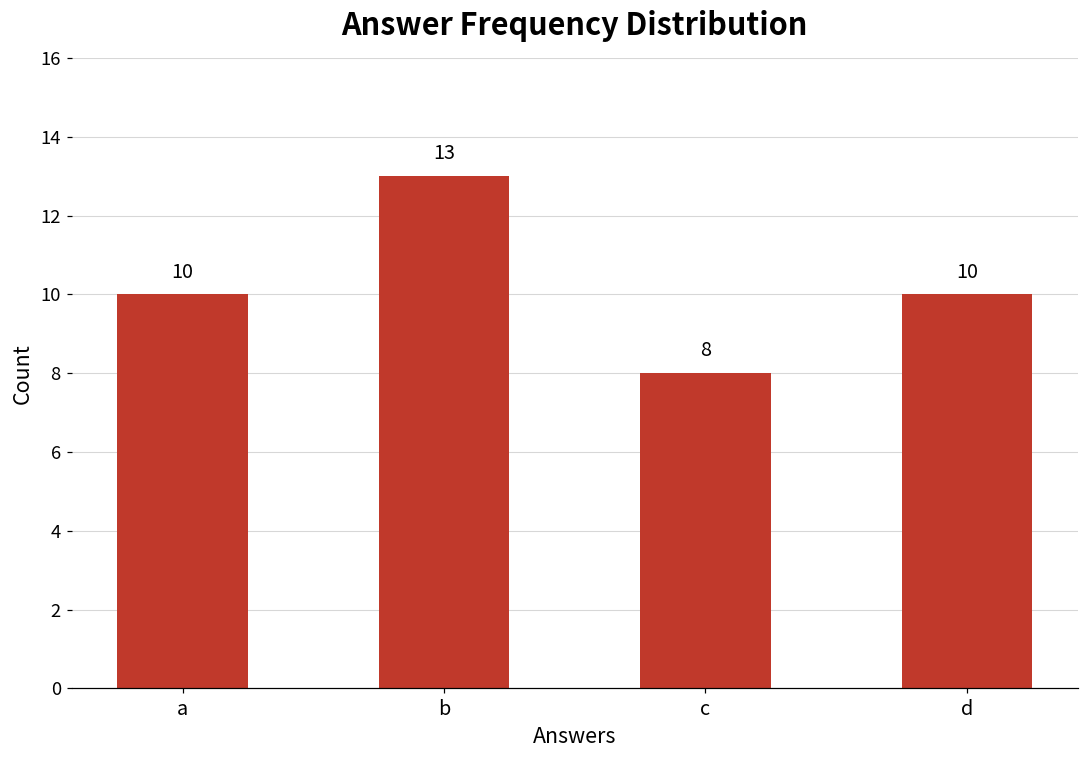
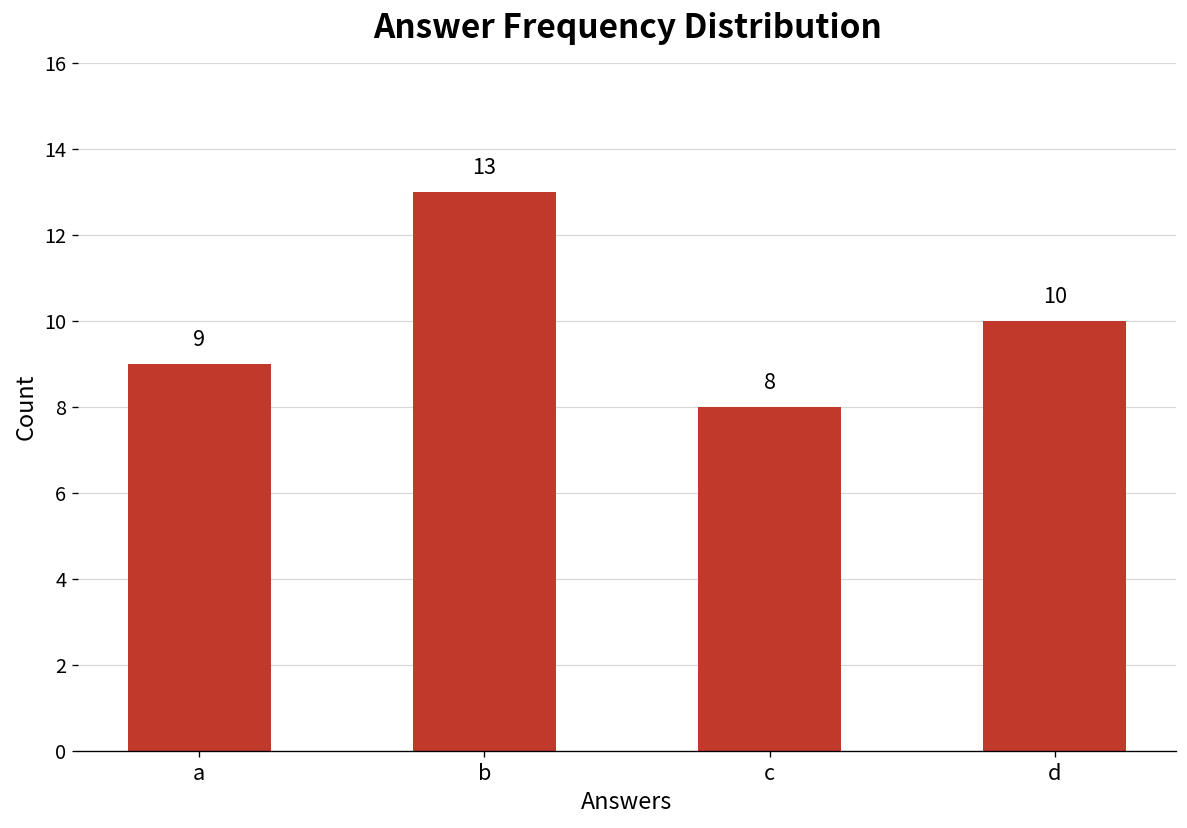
  {
-   "a": 10,
+   "a": 9,
    "b": 13,
    "c": 8,
    "d": 10
  }
